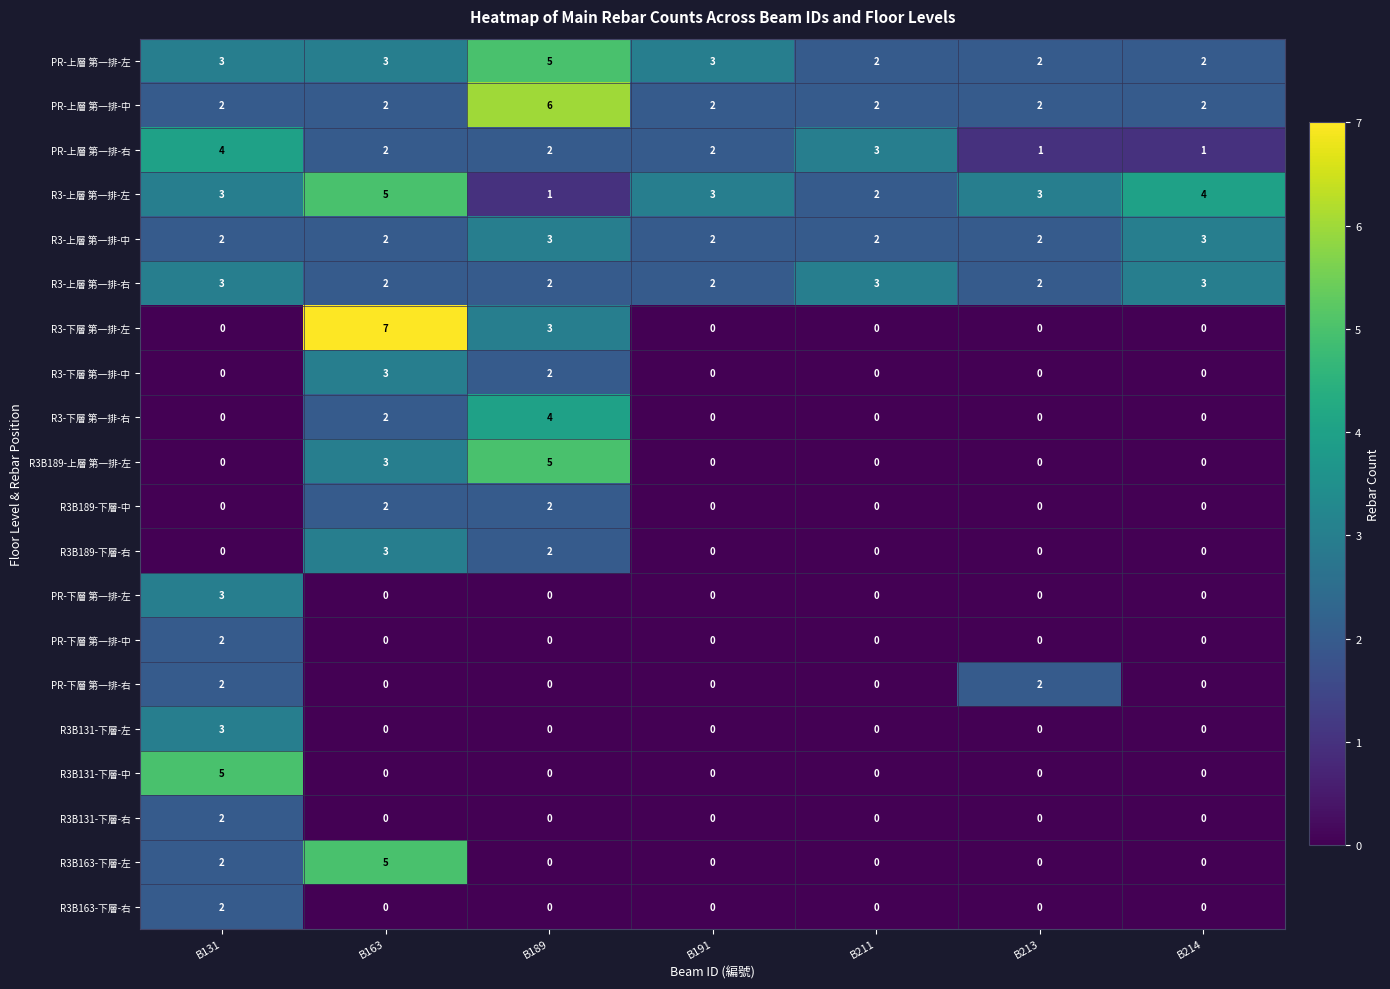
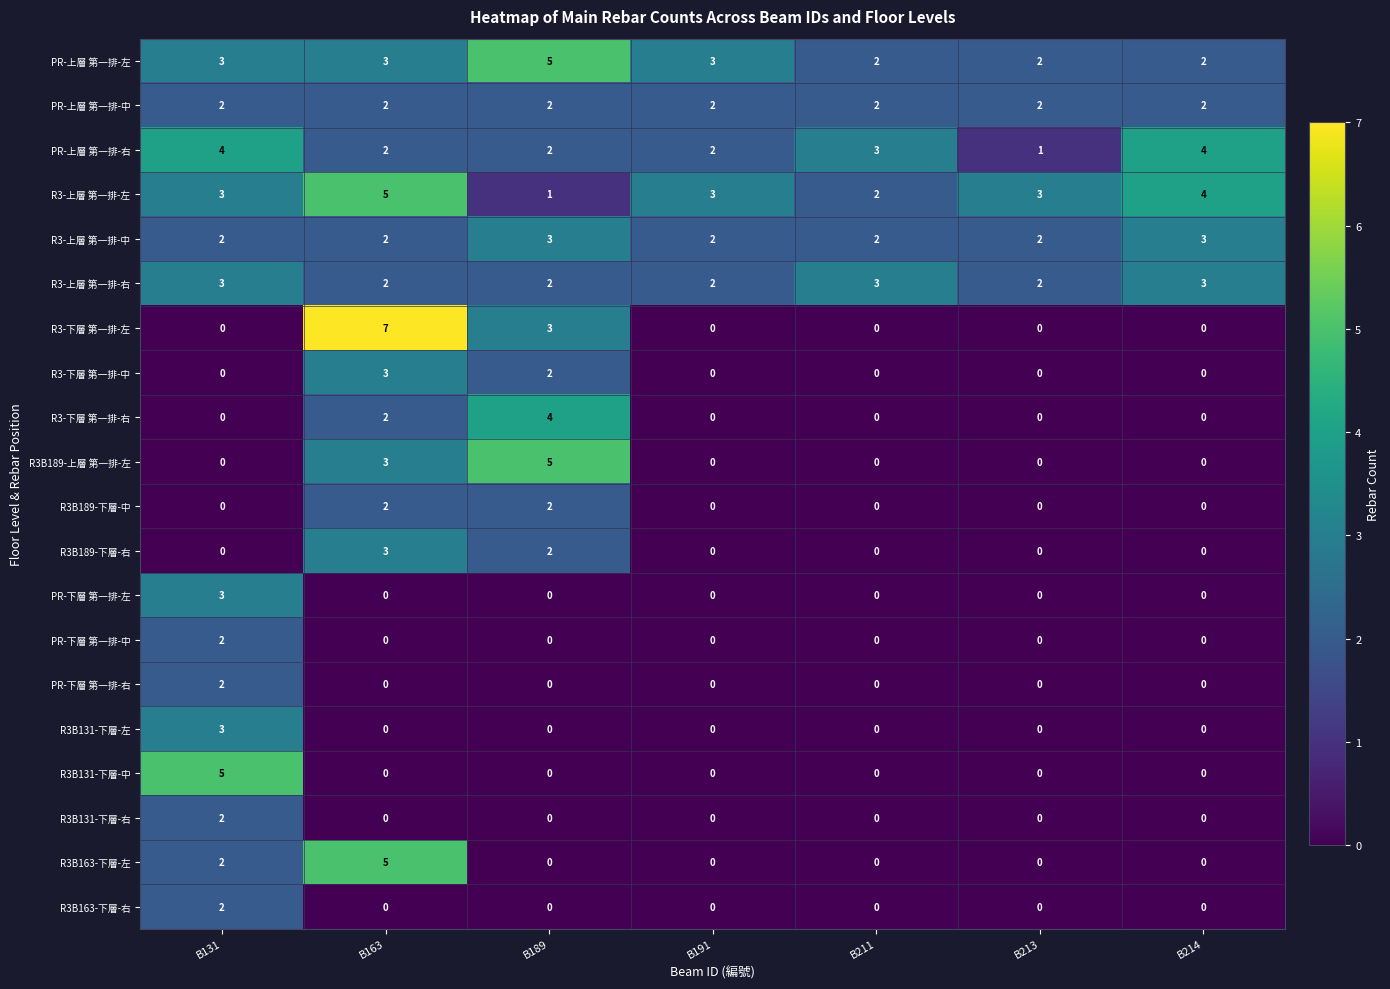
  {
    "PR-上層 第一排-左": {
      "B131": 3,
      "B163": 3,
      "B189": 5,
      "B191": 3,
      "B211": 2,
      "B213": 2,
      "B214": 2
    },
    "PR-上層 第一排-中": {
      "B131": 2,
      "B163": 2,
-     "B189": 6,
+     "B189": 2,
      "B191": 2,
      "B211": 2,
      "B213": 2,
      "B214": 2
    },
    "PR-上層 第一排-右": {
      "B131": 4,
      "B163": 2,
      "B189": 2,
      "B191": 2,
      "B211": 3,
      "B213": 1,
-     "B214": 1
+     "B214": 4
    },
    "R3-上層 第一排-左": {
      "B131": 3,
      "B163": 5,
      "B189": 1,
      "B191": 3,
      "B211": 2,
      "B213": 3,
      "B214": 4
    },
    "R3-上層 第一排-中": {
      "B131": 2,
      "B163": 2,
      "B189": 3,
      "B191": 2,
      "B211": 2,
      "B213": 2,
      "B214": 3
    },
    "R3-上層 第一排-右": {
      "B131": 3,
      "B163": 2,
      "B189": 2,
      "B191": 2,
      "B211": 3,
      "B213": 2,
      "B214": 3
    },
    "R3-下層 第一排-左": {
      "B131": 0,
      "B163": 7,
      "B189": 3,
      "B191": 0,
      "B211": 0,
      "B213": 0,
      "B214": 0
    },
    "R3-下層 第一排-中": {
      "B131": 0,
      "B163": 3,
      "B189": 2,
      "B191": 0,
      "B211": 0,
      "B213": 0,
      "B214": 0
    },
    "R3-下層 第一排-右": {
      "B131": 0,
      "B163": 2,
      "B189": 4,
      "B191": 0,
      "B211": 0,
      "B213": 0,
      "B214": 0
    },
    "R3B189-上層 第一排-左": {
      "B131": 0,
      "B163": 3,
      "B189": 5,
      "B191": 0,
      "B211": 0,
      "B213": 0,
      "B214": 0
    },
    "R3B189-下層-中": {
      "B131": 0,
      "B163": 2,
      "B189": 2,
      "B191": 0,
      "B211": 0,
      "B213": 0,
      "B214": 0
    },
    "R3B189-下層-右": {
      "B131": 0,
      "B163": 3,
      "B189": 2,
      "B191": 0,
      "B211": 0,
      "B213": 0,
      "B214": 0
    },
    "PR-下層 第一排-左": {
      "B131": 3,
      "B163": 0,
      "B189": 0,
      "B191": 0,
      "B211": 0,
      "B213": 0,
      "B214": 0
    },
    "PR-下層 第一排-中": {
      "B131": 2,
      "B163": 0,
      "B189": 0,
      "B191": 0,
      "B211": 0,
      "B213": 0,
      "B214": 0
    },
    "PR-下層 第一排-右": {
      "B131": 2,
      "B163": 0,
      "B189": 0,
      "B191": 0,
      "B211": 0,
-     "B213": 2,
+     "B213": 0,
      "B214": 0
    },
    "R3B131-下層-左": {
      "B131": 3,
      "B163": 0,
      "B189": 0,
      "B191": 0,
      "B211": 0,
      "B213": 0,
      "B214": 0
    },
    "R3B131-下層-中": {
      "B131": 5,
      "B163": 0,
      "B189": 0,
      "B191": 0,
      "B211": 0,
      "B213": 0,
      "B214": 0
    },
    "R3B131-下層-右": {
      "B131": 2,
      "B163": 0,
      "B189": 0,
      "B191": 0,
      "B211": 0,
      "B213": 0,
      "B214": 0
    },
    "R3B163-下層-左": {
      "B131": 2,
      "B163": 5,
      "B189": 0,
      "B191": 0,
      "B211": 0,
      "B213": 0,
      "B214": 0
    },
    "R3B163-下層-右": {
      "B131": 2,
      "B163": 0,
      "B189": 0,
      "B191": 0,
      "B211": 0,
      "B213": 0,
      "B214": 0
    }
  }
